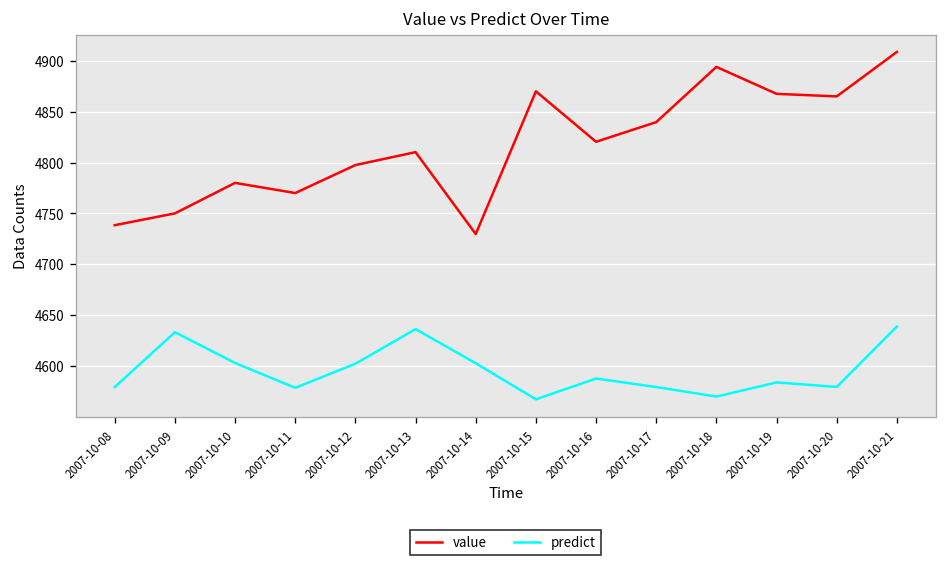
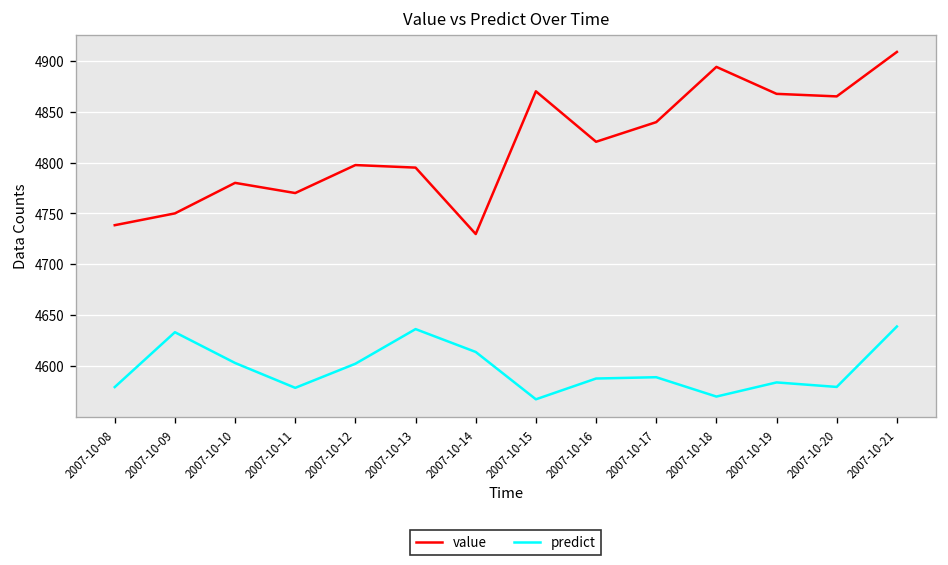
  {
    "value": {
      "2007-10-08": 4740,
      "2007-10-09": 4750,
      "2007-10-10": 4780,
      "2007-10-11": 4770,
      "2007-10-12": 4800,
-     "2007-10-13": 4810,
+     "2007-10-13": 4800,
      "2007-10-14": 4730,
      "2007-10-15": 4870,
      "2007-10-16": 4820,
      "2007-10-17": 4840,
      "2007-10-18": 4890,
      "2007-10-19": 4870,
      "2007-10-20": 4870,
      "2007-10-21": 4910
    },
    "predict": {
      "2007-10-08": 4580,
      "2007-10-09": 4630,
      "2007-10-10": 4600,
      "2007-10-11": 4580,
      "2007-10-12": 4600,
      "2007-10-13": 4640,
-     "2007-10-14": 4600,
+     "2007-10-14": 4610,
      "2007-10-15": 4570,
      "2007-10-16": 4590,
-     "2007-10-17": 4580,
+     "2007-10-17": 4590,
      "2007-10-18": 4570,
      "2007-10-19": 4580,
      "2007-10-20": 4580,
      "2007-10-21": 4640
    }
  }
